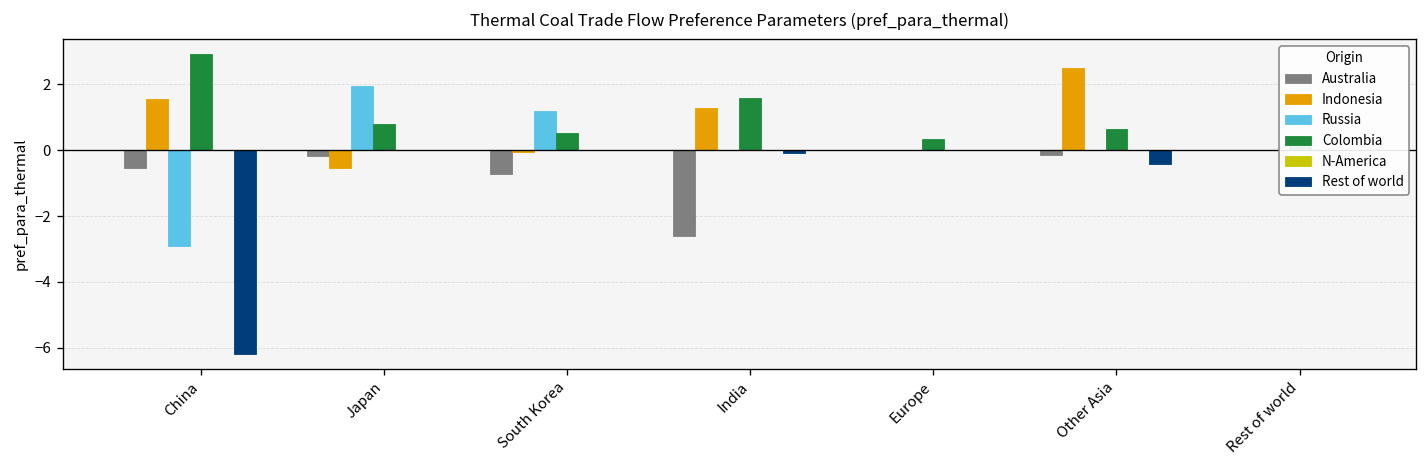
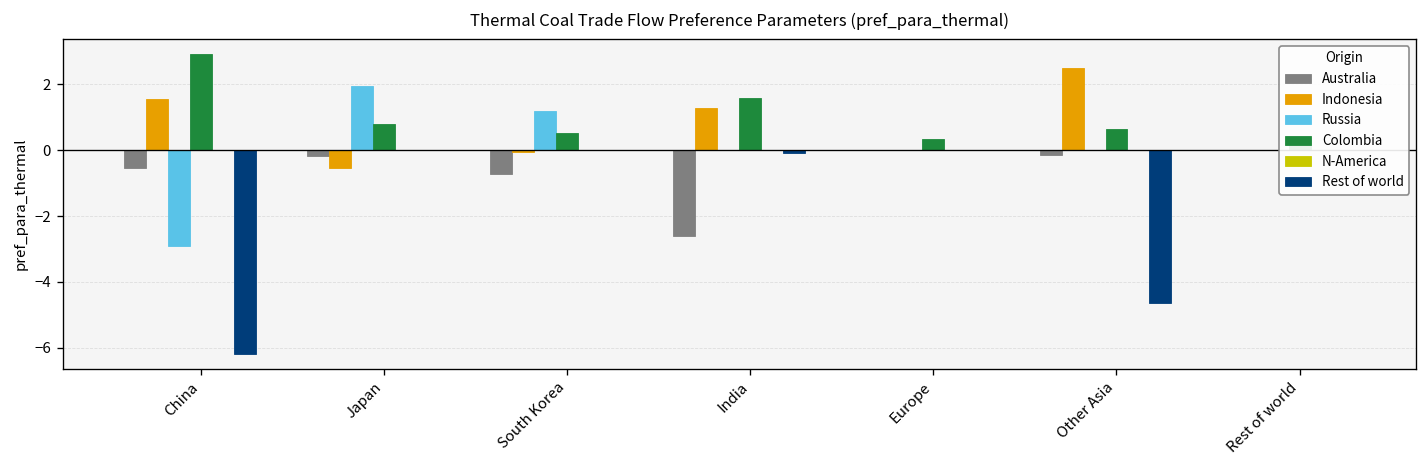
  {
    "Australia": {
      "China": -0.5,
      "Japan": -0.2,
      "South Korea": -0.7,
      "India": -2.6,
      "Europe": 0.0,
      "Other Asia": -0.1,
      "Rest of world": 0.0
    },
    "Russia": {
      "China": -2.9,
      "Japan": 2.0,
      "South Korea": 1.2,
      "India": 0.0,
      "Europe": 0.0,
      "Other Asia": 0.0,
      "Rest of world": 0.0
    },
    "Colombia": {
      "China": 2.9,
      "Japan": 0.8,
      "South Korea": 0.5,
      "India": 1.6,
      "Europe": 0.4,
      "Other Asia": 0.6
    },
    "Rest of world": {
      "China": -6.2,
      "Japan": 0.0,
      "South Korea": 0.0,
      "Europe": 0.0,
-     "Other Asia": -0.4
+     "Other Asia": -4.6
    }
  }
